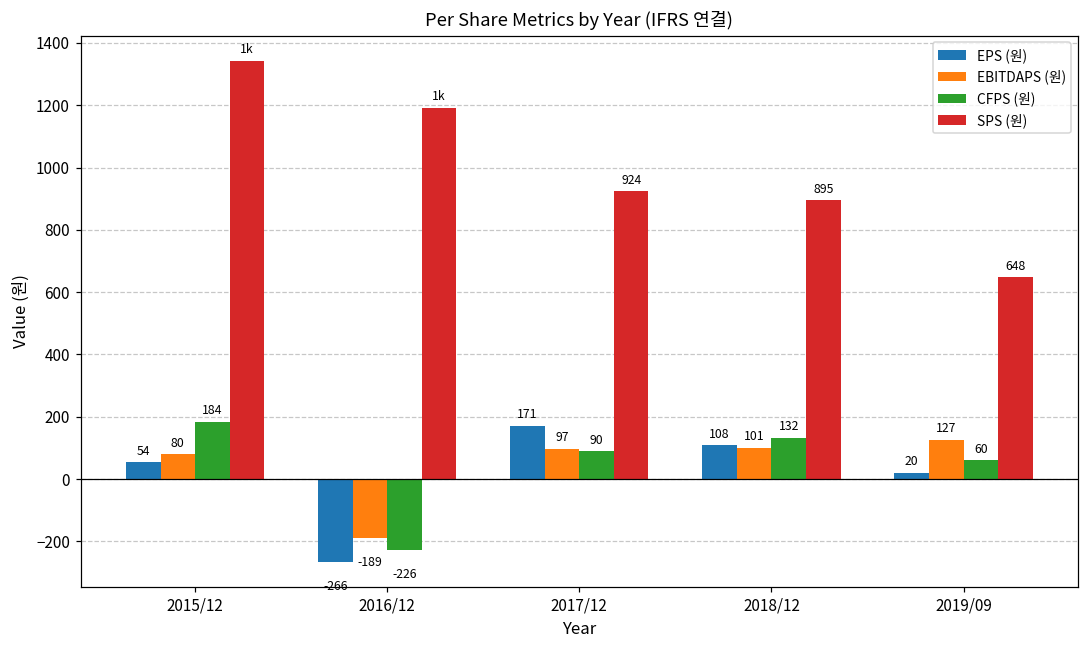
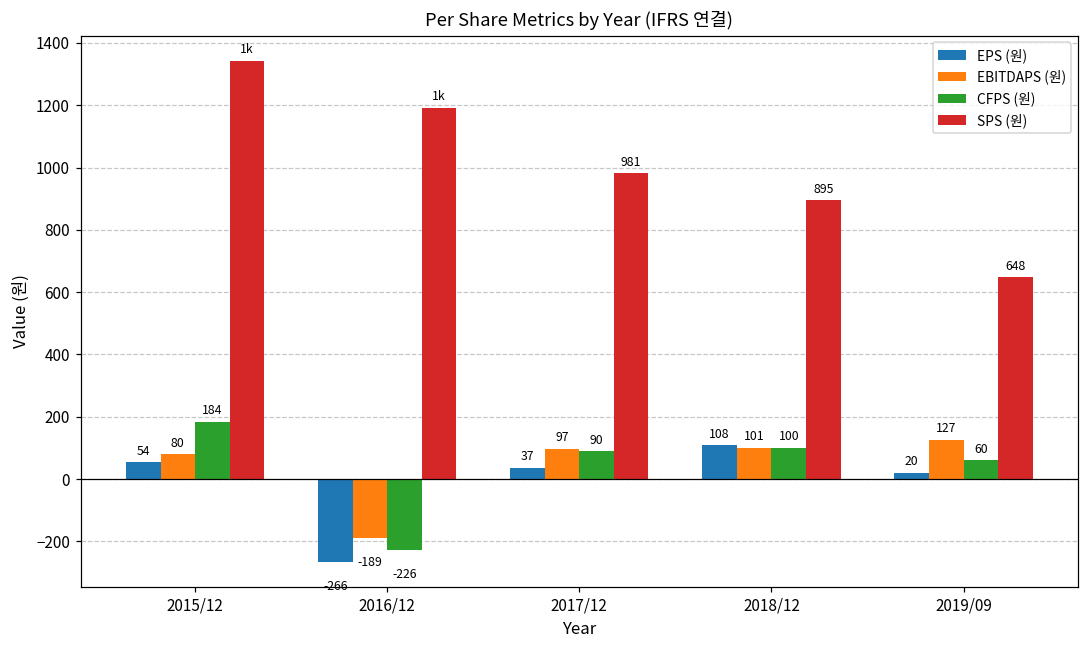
  {
    "EPS (원)": {
      "2015/12": "54",
      "2016/12": "-266",
-     "2017/12": "171",
+     "2017/12": "37",
      "2018/12": "108",
      "2019/09": "20"
    },
    "EBITDAPS (원)": {
      "2015/12": "80",
      "2016/12": "-189",
      "2017/12": "97",
      "2018/12": "101",
      "2019/09": "127"
    },
    "CFPS (원)": {
      "2015/12": "184",
      "2016/12": "-226",
      "2017/12": "90",
-     "2018/12": "132",
+     "2018/12": "100",
      "2019/09": "60"
    },
    "SPS (원)": {
      "2015/12": "1k",
      "2016/12": "1k",
-     "2017/12": "924",
+     "2017/12": "981",
      "2018/12": "895",
      "2019/09": "648"
    }
  }
